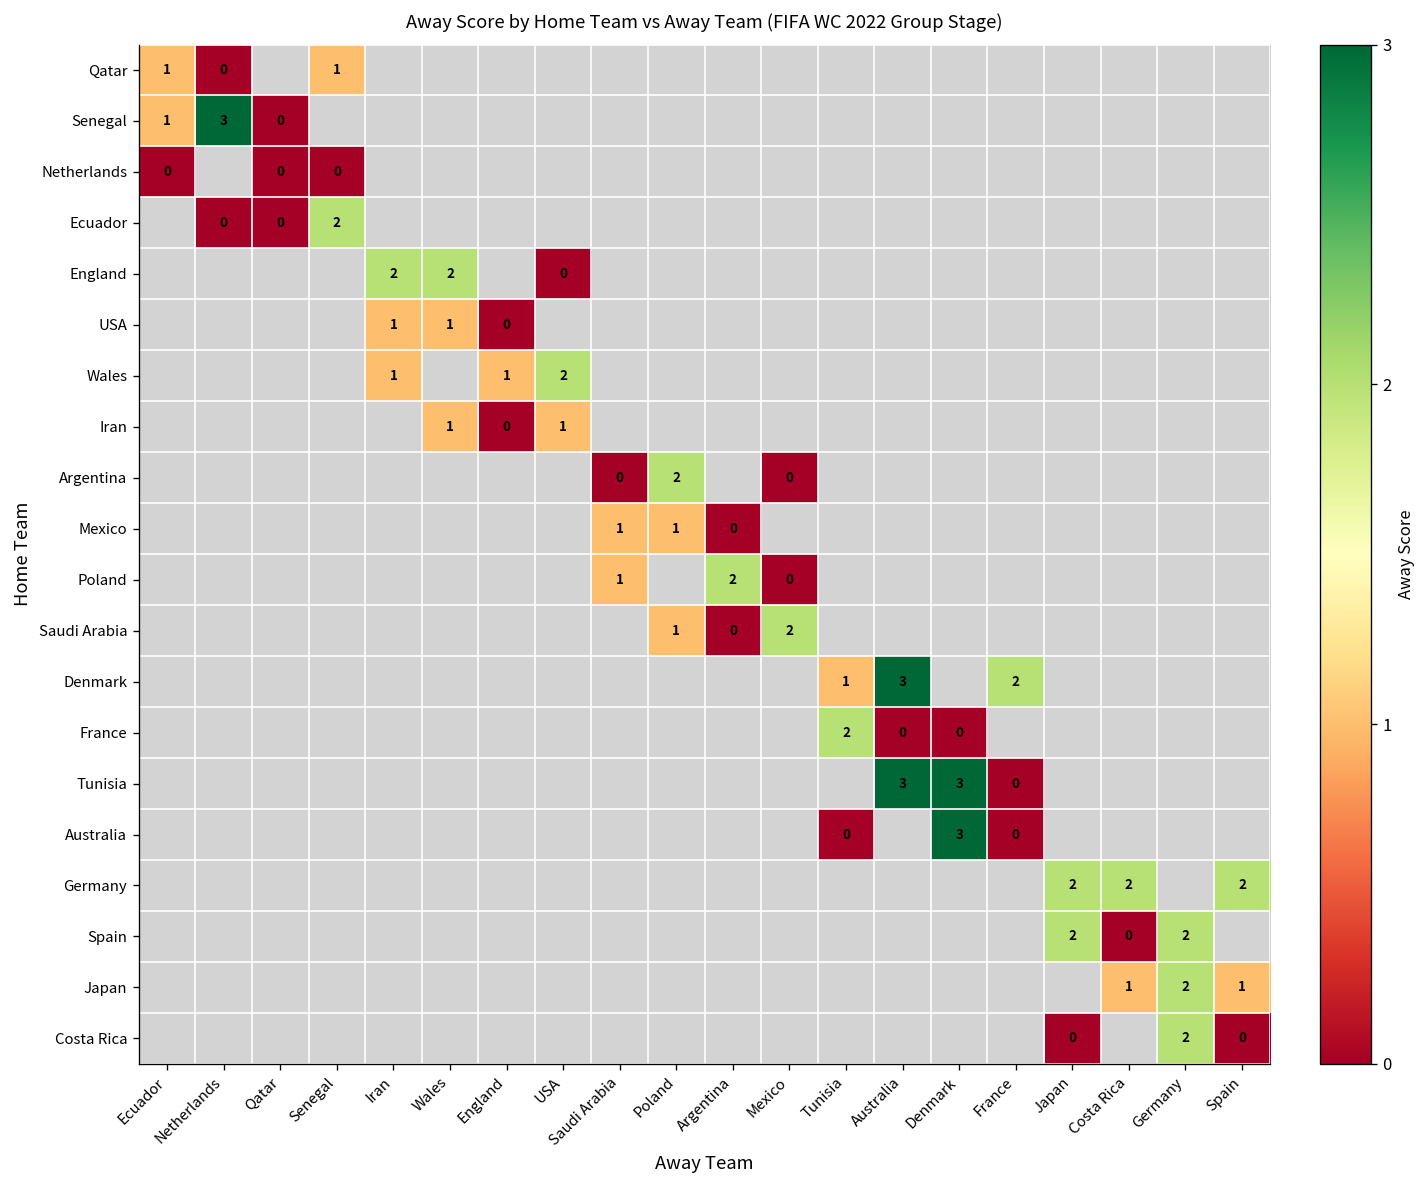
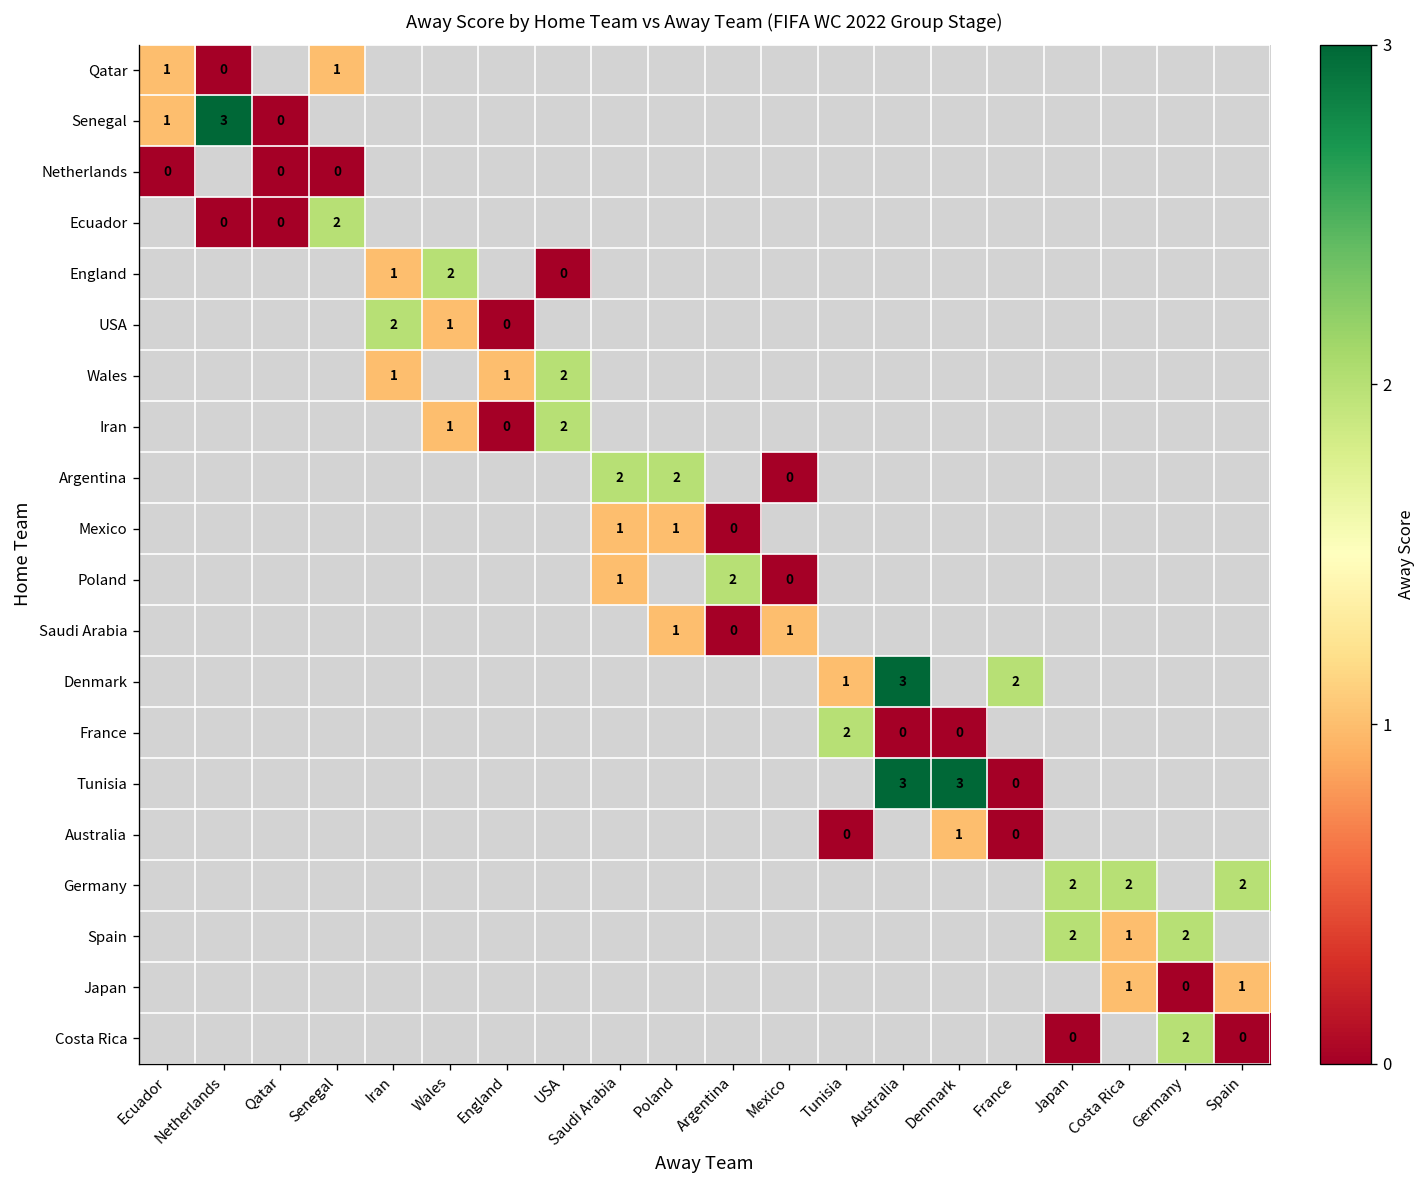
  {
    "Qatar": {
      "Ecuador": 1,
      "Netherlands": 0,
      "Senegal": 1
    },
    "Senegal": {
      "Ecuador": 1,
      "Netherlands": 3,
      "Qatar": 0
    },
    "Netherlands": {
      "Ecuador": 0,
      "Qatar": 0,
      "Senegal": 0
    },
    "Ecuador": {
      "Netherlands": 0,
      "Qatar": 0,
      "Senegal": 2
    },
    "England": {
-     "Iran": 2,
+     "Iran": 1,
      "Wales": 2,
      "USA": 0
    },
    "USA": {
-     "Iran": 1,
+     "Iran": 2,
      "Wales": 1,
      "England": 0
    },
    "Wales": {
      "Iran": 1,
      "England": 1,
      "USA": 2
    },
    "Iran": {
      "Wales": 1,
      "England": 0,
-     "USA": 1
+     "USA": 2
    },
    "Argentina": {
-     "Saudi Arabia": 0,
+     "Saudi Arabia": 2,
      "Poland": 2,
      "Mexico": 0
    },
    "Mexico": {
      "Saudi Arabia": 1,
      "Poland": 1,
      "Argentina": 0
    },
    "Poland": {
      "Saudi Arabia": 1,
      "Argentina": 2,
      "Mexico": 0
    },
    "Saudi Arabia": {
      "Poland": 1,
      "Argentina": 0,
-     "Mexico": 2
+     "Mexico": 1
    },
    "Denmark": {
      "Tunisia": 1,
      "Australia": 3,
      "France": 2
    },
    "France": {
      "Tunisia": 2,
      "Australia": 0,
      "Denmark": 0
    },
    "Tunisia": {
      "Australia": 3,
      "Denmark": 3,
      "France": 0
    },
    "Australia": {
      "Tunisia": 0,
-     "Denmark": 3,
+     "Denmark": 1,
      "France": 0
    },
    "Germany": {
      "Japan": 2,
      "Costa Rica": 2,
      "Spain": 2
    },
    "Spain": {
      "Japan": 2,
-     "Costa Rica": 0,
+     "Costa Rica": 1,
      "Germany": 2
    },
    "Japan": {
      "Costa Rica": 1,
-     "Germany": 2,
+     "Germany": 0,
      "Spain": 1
    },
    "Costa Rica": {
      "Japan": 0,
      "Germany": 2,
      "Spain": 0
    }
  }
